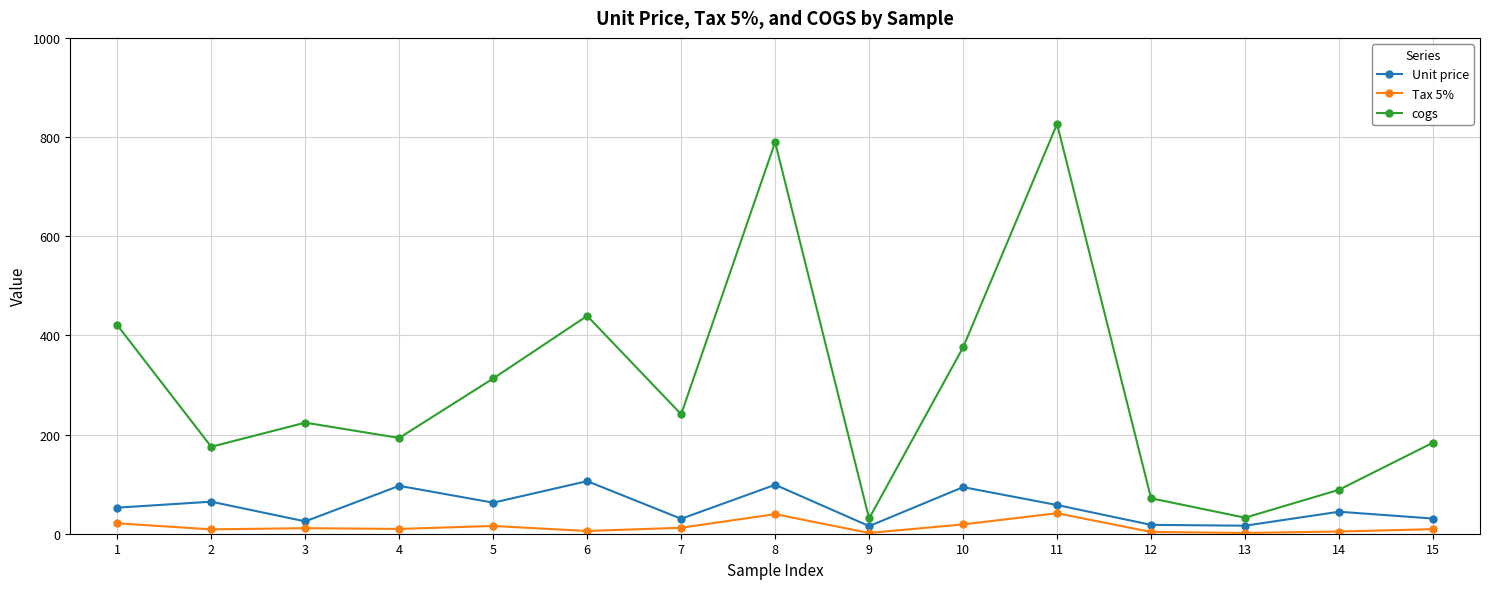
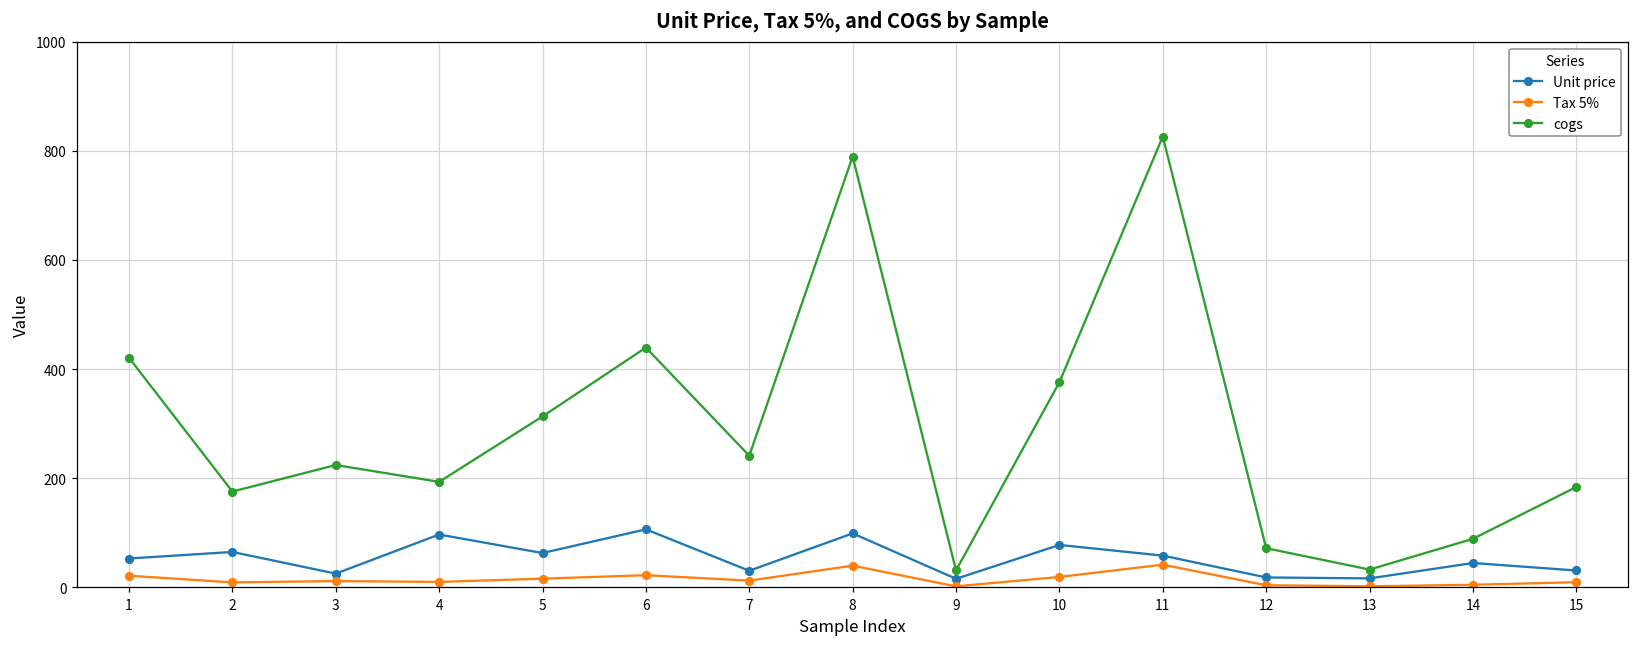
  {
    "Unit price": {
      "1": 50,
      "2": 60,
      "3": 20,
      "4": 100,
      "5": 60,
      "6": 110,
      "7": 30,
      "8": 100,
      "9": 20,
-     "10": 90,
+     "10": 80,
      "11": 60,
      "12": 20,
      "13": 20,
      "14": 40,
      "15": 30
    },
    "Tax 5%": {
      "1": 20,
      "2": 10,
      "3": 10,
      "4": 10,
      "5": 20,
-     "6": 10,
+     "6": 20,
      "7": 10,
      "8": 40,
      "9": 0,
      "10": 20,
      "11": 40,
      "12": 0,
      "13": 0,
      "14": 0,
      "15": 10
    },
    "cogs": {
      "1": 420,
      "2": 180,
      "3": 220,
      "4": 190,
      "5": 310,
      "6": 440,
      "7": 240,
      "8": 790,
      "9": 30,
      "10": 380,
      "11": 830,
      "12": 70,
      "13": 30,
      "14": 90,
      "15": 180
    }
  }
